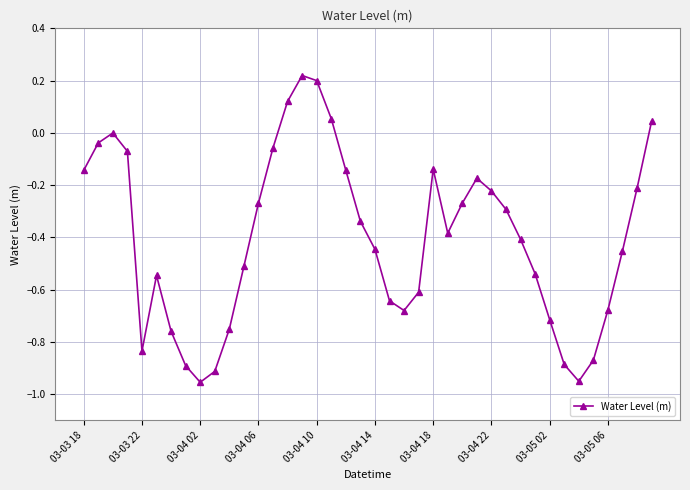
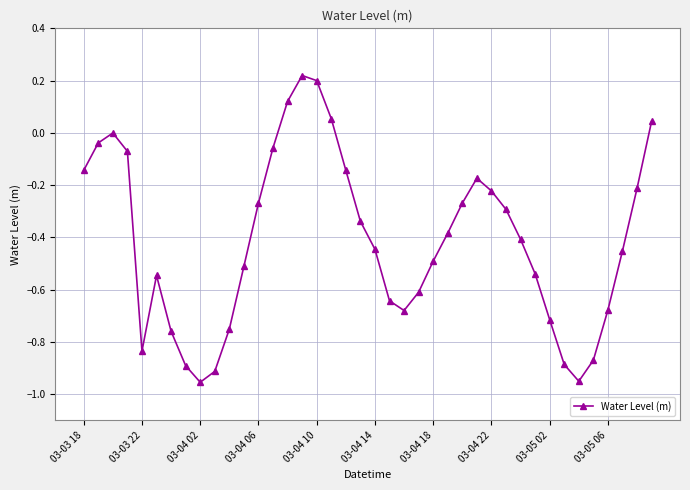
  {
    "03-03 18": -0.14,
    "03-03 22": -0.83,
    "03-04 02": -0.95,
    "03-04 06": -0.27,
    "03-04 10": 0.20,
    "03-04 14": -0.45,
-   "03-04 18": -0.14,
+   "03-04 18": -0.49,
    "03-04 22": -0.22,
    "03-05 02": -0.71,
    "03-05 06": -0.68
  }
